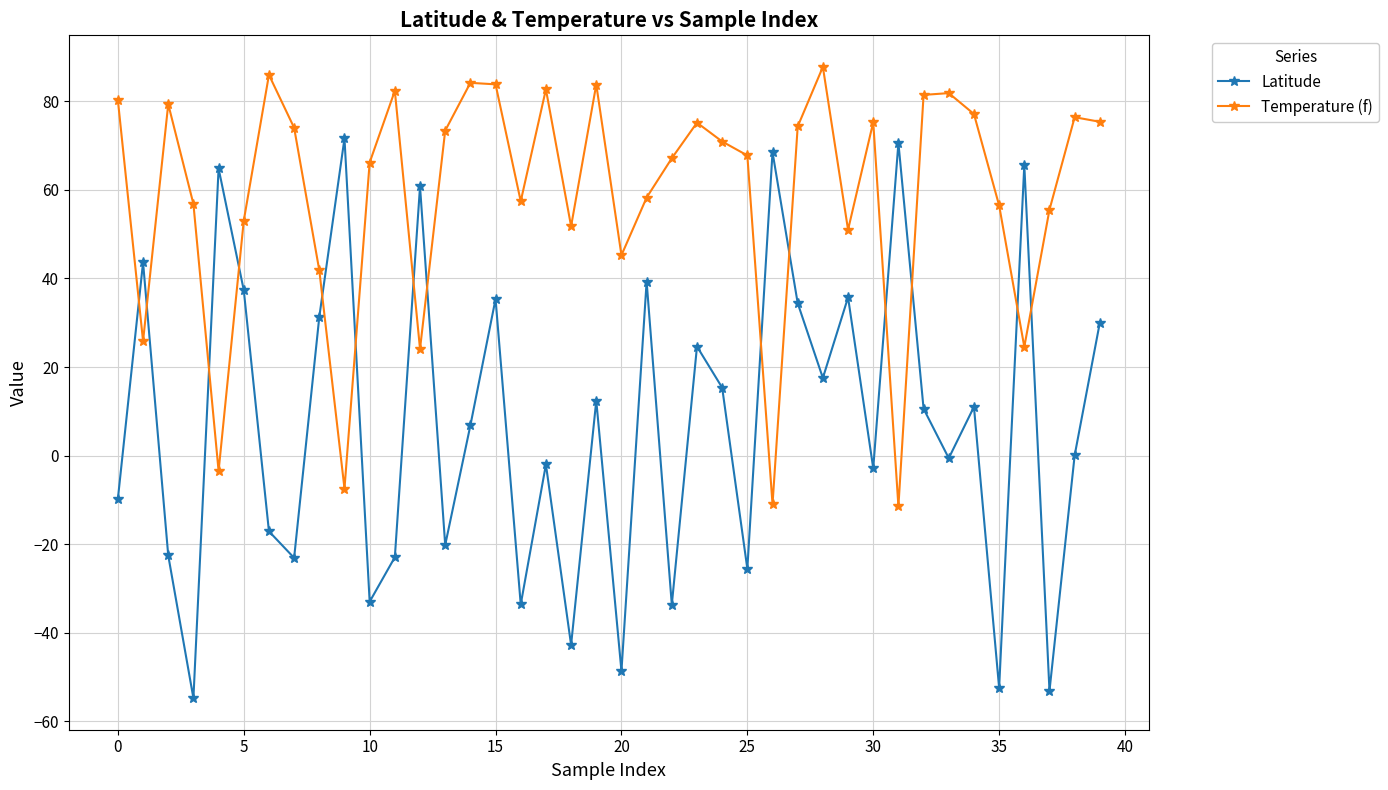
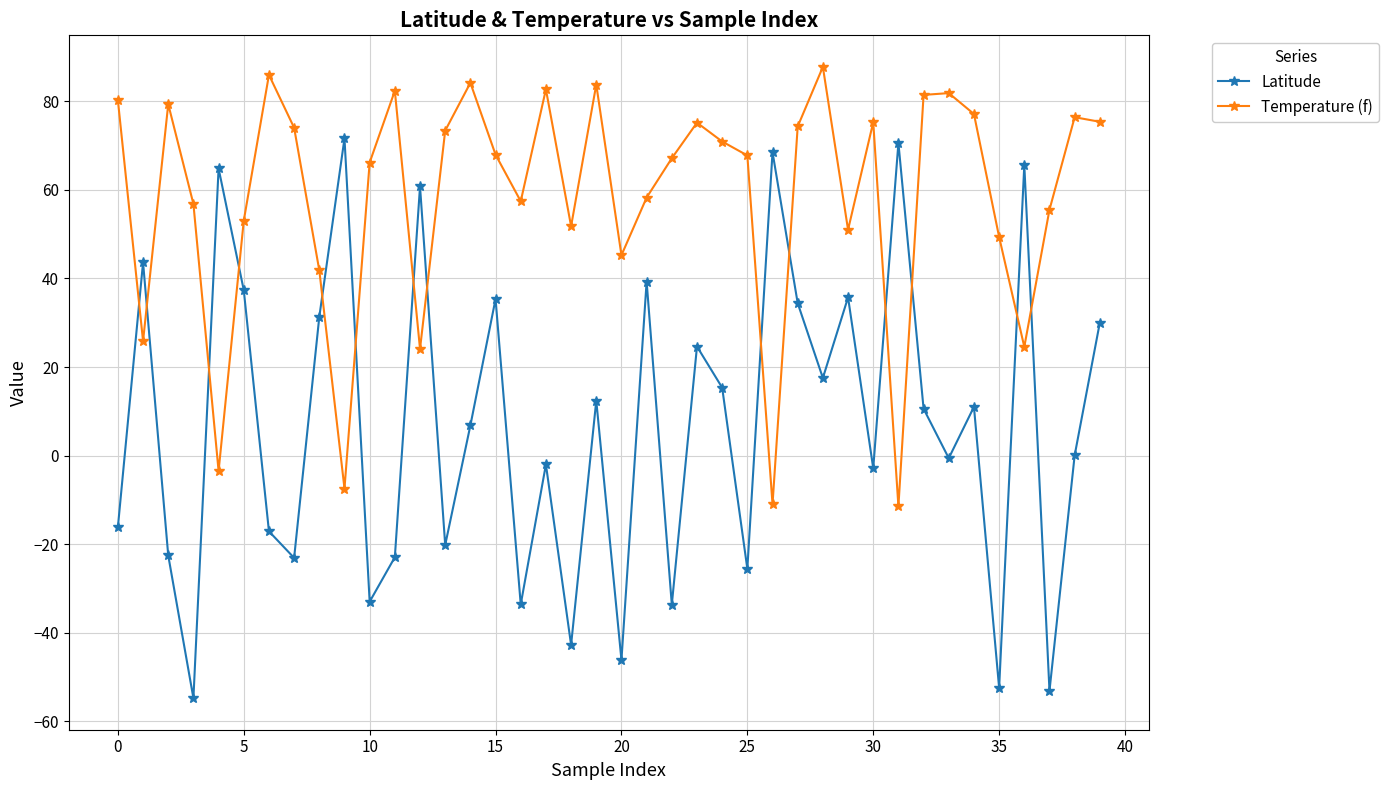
  {
    "Latitude": {
-     "0": -10,
+     "0": -16,
      "5": 37,
      "10": -33,
      "15": 35,
-     "20": -49,
+     "20": -46,
      "25": -26,
      "30": -3,
      "35": -52
    },
    "Temperature (f)": {
      "0": 80,
      "5": 53,
      "10": 66,
-     "15": 84,
+     "15": 68,
      "20": 45,
      "25": 68,
      "30": 75,
-     "35": 56
+     "35": 49
    }
  }
